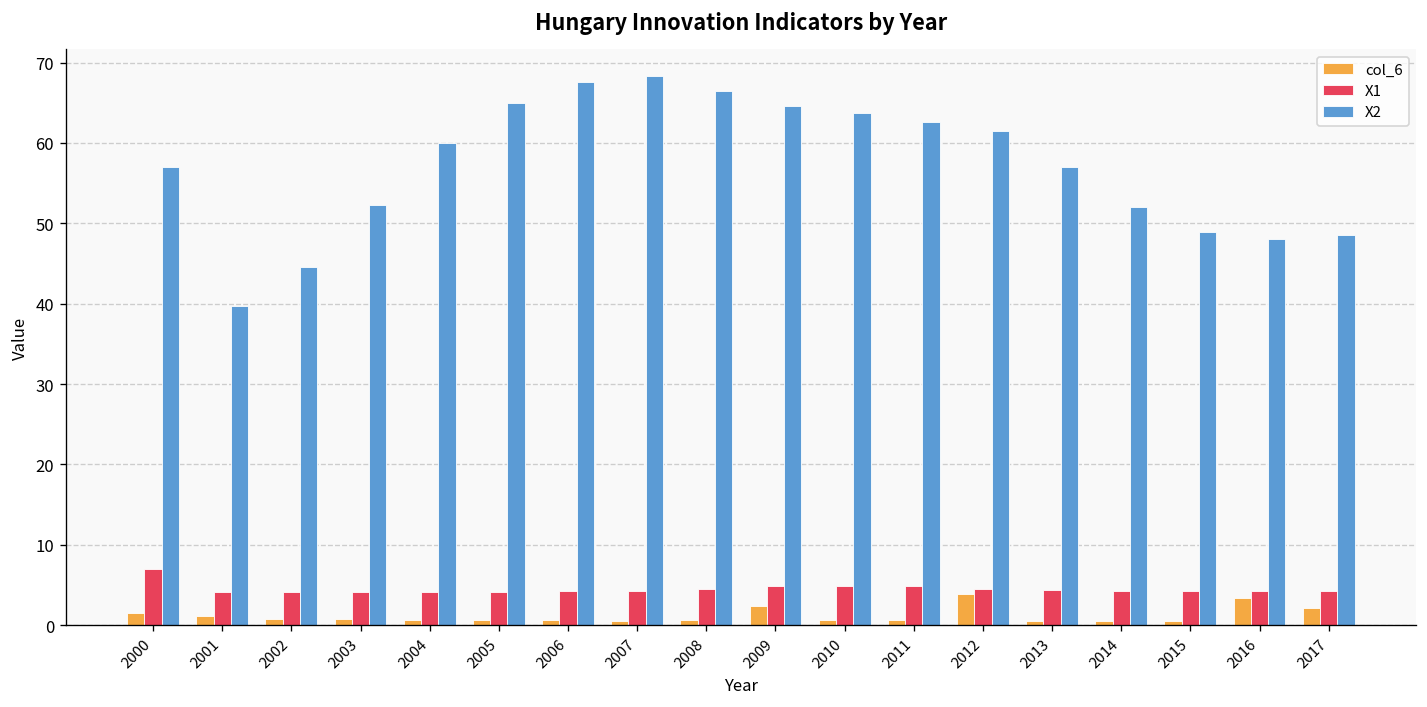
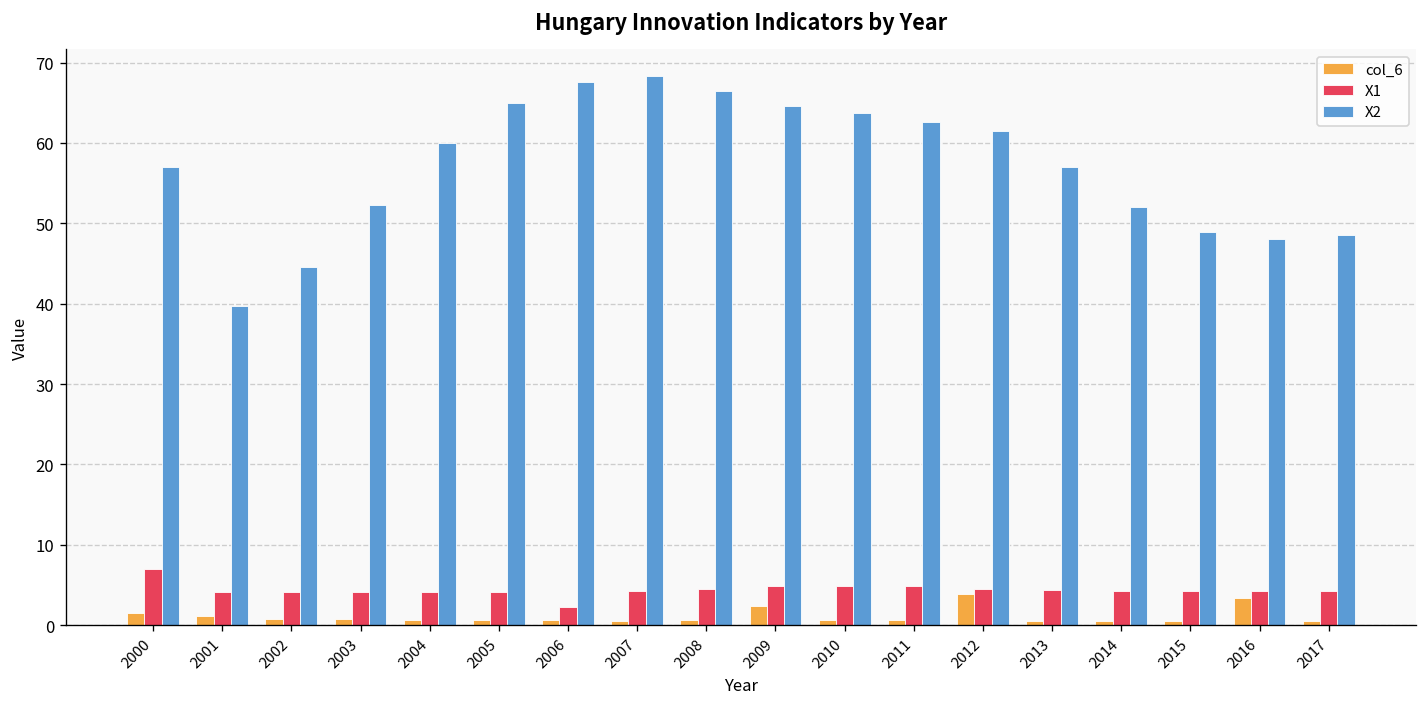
  {
    "col_6": {
      "2000": 1,
      "2001": 1,
      "2002": 1,
      "2003": 1,
      "2004": 1,
      "2005": 1,
      "2006": 1,
      "2007": 1,
      "2008": 1,
      "2009": 2,
      "2010": 1,
      "2011": 1,
      "2012": 4,
      "2013": 1,
      "2014": 1,
      "2015": 0,
      "2016": 3,
-     "2017": 2
+     "2017": 1
    },
    "X1": {
      "2000": 7,
      "2001": 4,
      "2002": 4,
      "2003": 4,
      "2004": 4,
      "2005": 4,
-     "2006": 4,
+     "2006": 2,
      "2007": 4,
      "2008": 5,
      "2009": 5,
      "2010": 5,
      "2011": 5,
      "2012": 4,
      "2013": 4,
      "2014": 4,
      "2015": 4,
      "2016": 4,
      "2017": 4
    },
    "X2": {
      "2000": 57,
      "2001": 40,
      "2002": 45,
      "2003": 52,
      "2004": 60,
      "2005": 65,
      "2006": 68,
      "2007": 68,
      "2008": 66,
      "2009": 65,
      "2010": 64,
      "2011": 63,
      "2012": 61,
      "2013": 57,
      "2014": 52,
      "2015": 49,
      "2016": 48,
      "2017": 49
    }
  }
